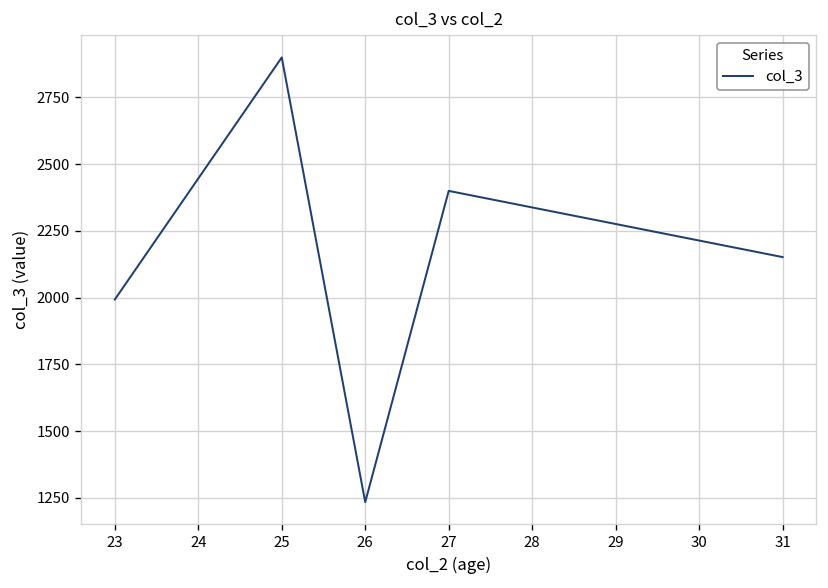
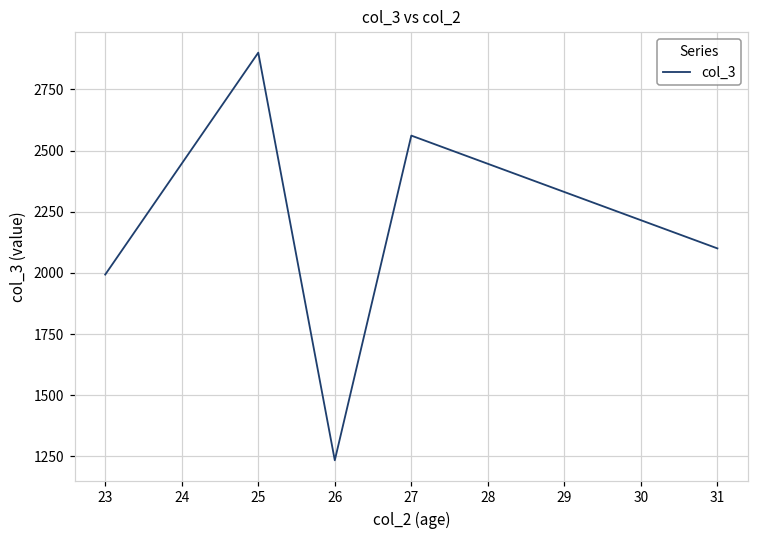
  {
    "23": 1990,
    "25": 2900,
    "26": 1230,
-   "27": 2400,
-   "31": 2150
+   "27": 2560,
+   "31": 2100
  }
